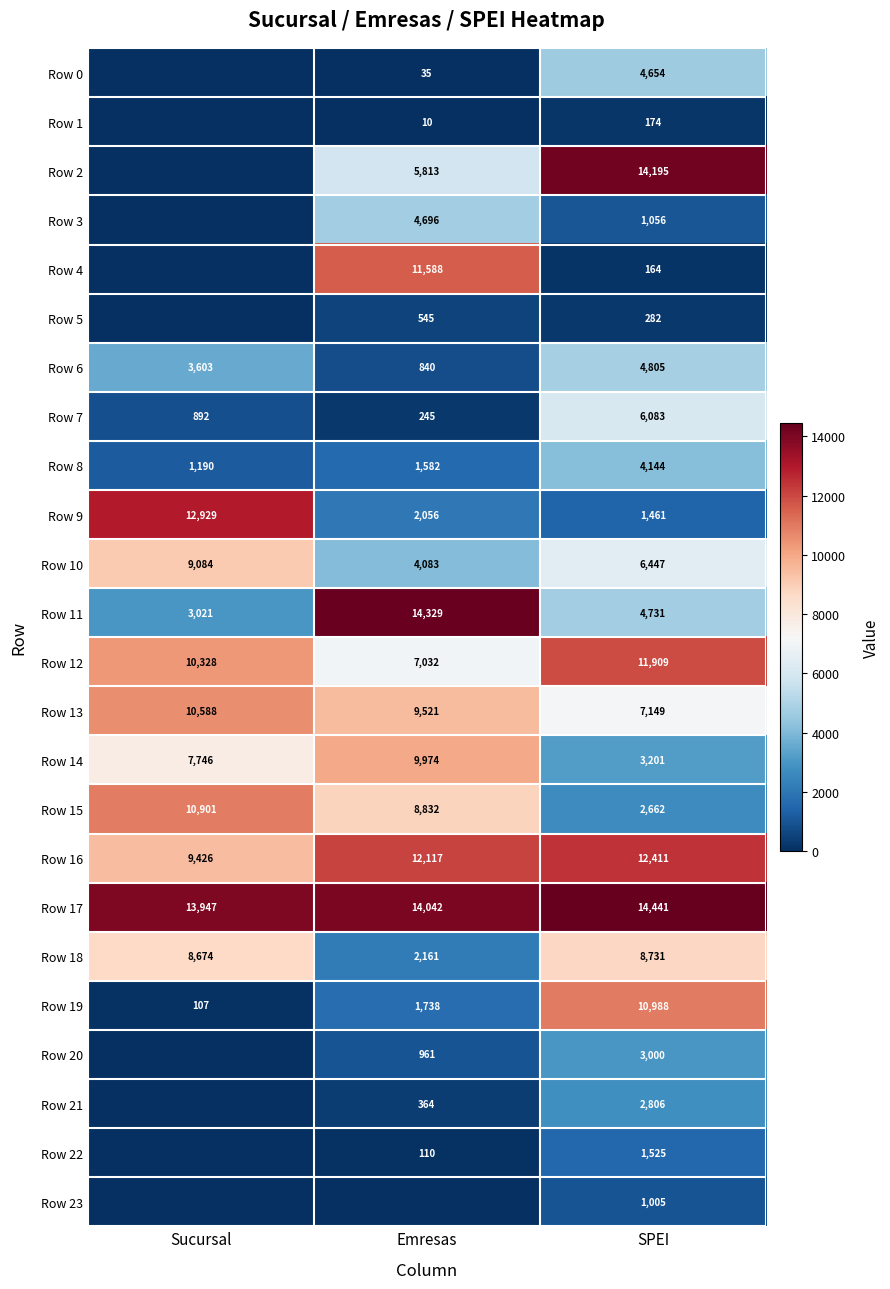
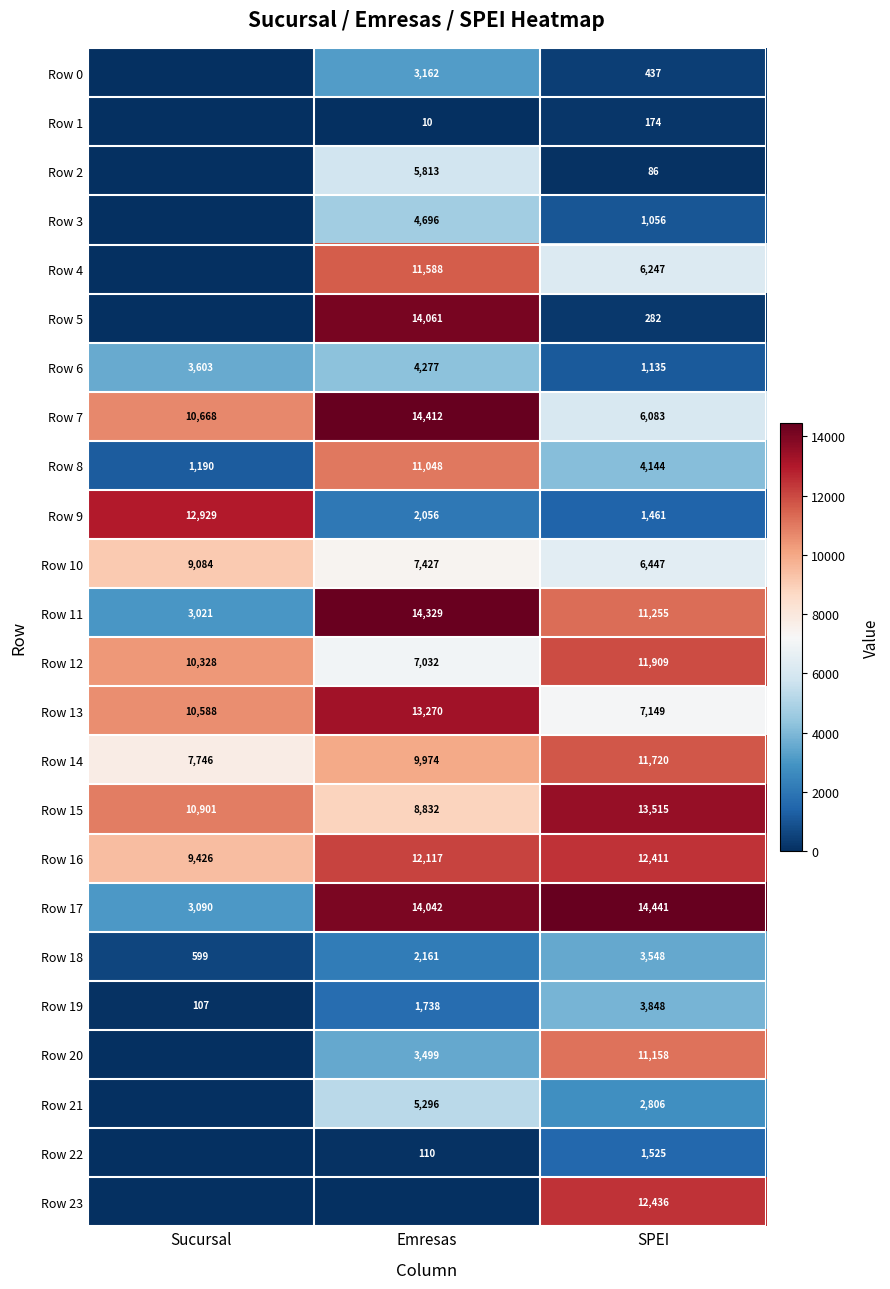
  {
    "Row 0": {
-     "Emresas": "35",
-     "SPEI": "4,654"
+     "Emresas": "3,162",
+     "SPEI": "437"
    },
    "Row 1": {
      "Emresas": "10",
      "SPEI": "174"
    },
    "Row 2": {
      "Emresas": "5,813",
-     "SPEI": "14,195"
+     "SPEI": "86"
    },
    "Row 3": {
      "Emresas": "4,696",
      "SPEI": "1,056"
    },
    "Row 4": {
      "Emresas": "11,588",
-     "SPEI": "164"
+     "SPEI": "6,247"
    },
    "Row 5": {
-     "Emresas": "545",
+     "Emresas": "14,061",
      "SPEI": "282"
    },
    "Row 6": {
      "Sucursal": "3,603",
-     "Emresas": "840",
-     "SPEI": "4,805"
+     "Emresas": "4,277",
+     "SPEI": "1,135"
    },
    "Row 7": {
-     "Sucursal": "892",
-     "Emresas": "245",
+     "Sucursal": "10,668",
+     "Emresas": "14,412",
      "SPEI": "6,083"
    },
    "Row 8": {
      "Sucursal": "1,190",
-     "Emresas": "1,582",
+     "Emresas": "11,048",
      "SPEI": "4,144"
    },
    "Row 9": {
      "Sucursal": "12,929",
      "Emresas": "2,056",
      "SPEI": "1,461"
    },
    "Row 10": {
      "Sucursal": "9,084",
-     "Emresas": "4,083",
+     "Emresas": "7,427",
      "SPEI": "6,447"
    },
    "Row 11": {
      "Sucursal": "3,021",
      "Emresas": "14,329",
-     "SPEI": "4,731"
+     "SPEI": "11,255"
    },
    "Row 12": {
      "Sucursal": "10,328",
      "Emresas": "7,032",
      "SPEI": "11,909"
    },
    "Row 13": {
      "Sucursal": "10,588",
-     "Emresas": "9,521",
+     "Emresas": "13,270",
      "SPEI": "7,149"
    },
    "Row 14": {
      "Sucursal": "7,746",
      "Emresas": "9,974",
-     "SPEI": "3,201"
+     "SPEI": "11,720"
    },
    "Row 15": {
      "Sucursal": "10,901",
      "Emresas": "8,832",
-     "SPEI": "2,662"
+     "SPEI": "13,515"
    },
    "Row 16": {
      "Sucursal": "9,426",
      "Emresas": "12,117",
      "SPEI": "12,411"
    },
    "Row 17": {
-     "Sucursal": "13,947",
+     "Sucursal": "3,090",
      "Emresas": "14,042",
      "SPEI": "14,441"
    },
    "Row 18": {
-     "Sucursal": "8,674",
+     "Sucursal": "599",
      "Emresas": "2,161",
-     "SPEI": "8,731"
+     "SPEI": "3,548"
    },
    "Row 19": {
      "Sucursal": "107",
      "Emresas": "1,738",
-     "SPEI": "10,988"
+     "SPEI": "3,848"
    },
    "Row 20": {
-     "Emresas": "961",
-     "SPEI": "3,000"
+     "Emresas": "3,499",
+     "SPEI": "11,158"
    },
    "Row 21": {
-     "Emresas": "364",
+     "Emresas": "5,296",
      "SPEI": "2,806"
    },
    "Row 22": {
      "Emresas": "110",
      "SPEI": "1,525"
    },
    "Row 23": {
-     "SPEI": "1,005"
+     "SPEI": "12,436"
    }
  }
